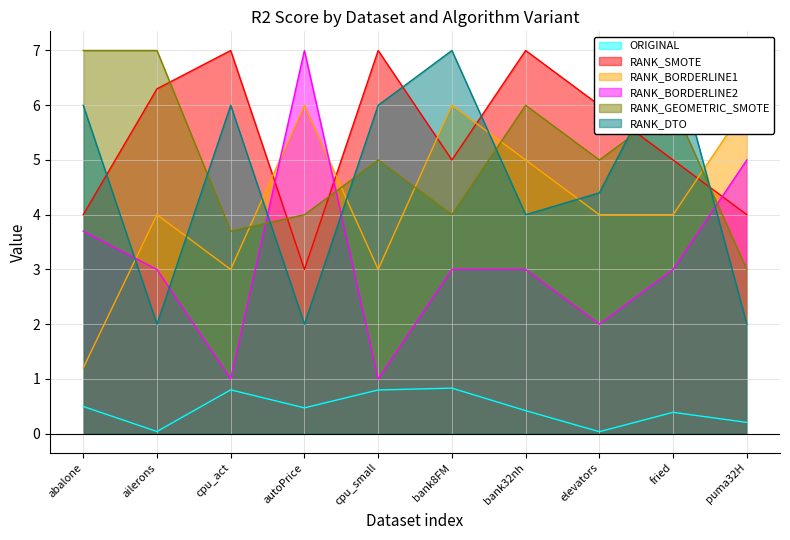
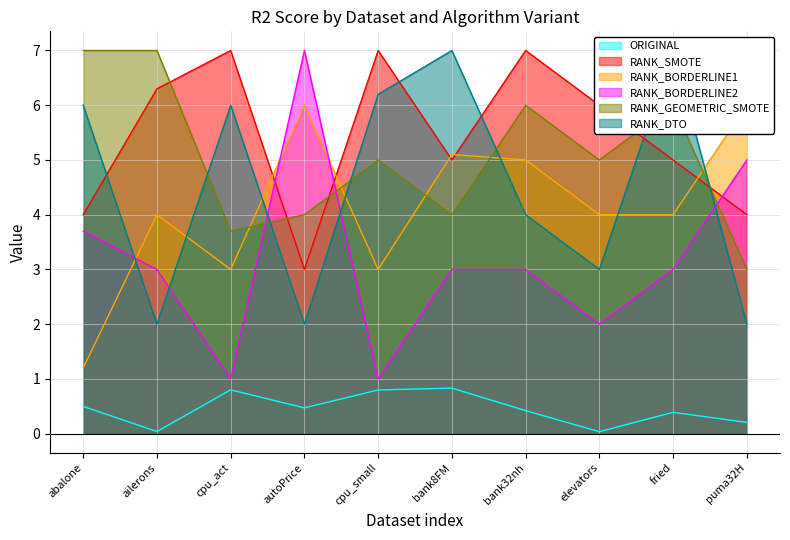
  {
    "ORIGINAL": {
      "abalone": 0.5,
      "ailerons": 0.0,
      "cpu_act": 0.8,
      "autoPrice": 0.5,
      "cpu_small": 0.8,
      "bank8FM": 0.8,
      "bank32nh": 0.4,
      "elevators": 0.0,
      "fried": 0.4,
      "puma32H": 0.2
    },
    "RANK_SMOTE": {
      "abalone": 4.0,
      "ailerons": 6.3,
      "cpu_act": 7.0,
      "autoPrice": 3.0,
      "cpu_small": 7.0,
      "bank8FM": 5.0,
      "bank32nh": 7.0,
      "fried": 5.0,
      "puma32H": 4.0
    },
    "RANK_BORDERLINE1": {
      "abalone": 1.2,
      "ailerons": 4.0,
      "cpu_act": 3.0,
      "autoPrice": 6.0,
      "cpu_small": 3.0,
-     "bank8FM": 6.0,
+     "bank8FM": 5.1,
      "bank32nh": 5.0,
      "elevators": 4.0,
      "fried": 4.0
    },
    "RANK_BORDERLINE2": {
      "abalone": 3.7,
      "ailerons": 3.0,
      "cpu_act": 1.0,
      "autoPrice": 7.0,
      "cpu_small": 1.0,
      "bank8FM": 3.0,
      "bank32nh": 3.0,
      "elevators": 2.0,
      "fried": 3.0,
      "puma32H": 5.0
    },
    "RANK_GEOMETRIC_SMOTE": {
      "abalone": 7.0,
      "ailerons": 7.0,
      "cpu_act": 3.7,
      "autoPrice": 4.0,
      "cpu_small": 5.0,
      "bank8FM": 4.0,
      "bank32nh": 6.0,
      "elevators": 5.0,
      "puma32H": 3.0
    },
    "RANK_DTO": {
      "abalone": 6.0,
      "ailerons": 2.0,
      "cpu_act": 6.0,
      "autoPrice": 2.0,
-     "cpu_small": 6.0,
+     "cpu_small": 6.2,
      "bank8FM": 7.0,
      "bank32nh": 4.0,
-     "elevators": 4.4,
+     "elevators": 3.0,
      "puma32H": 2.0
    }
  }
